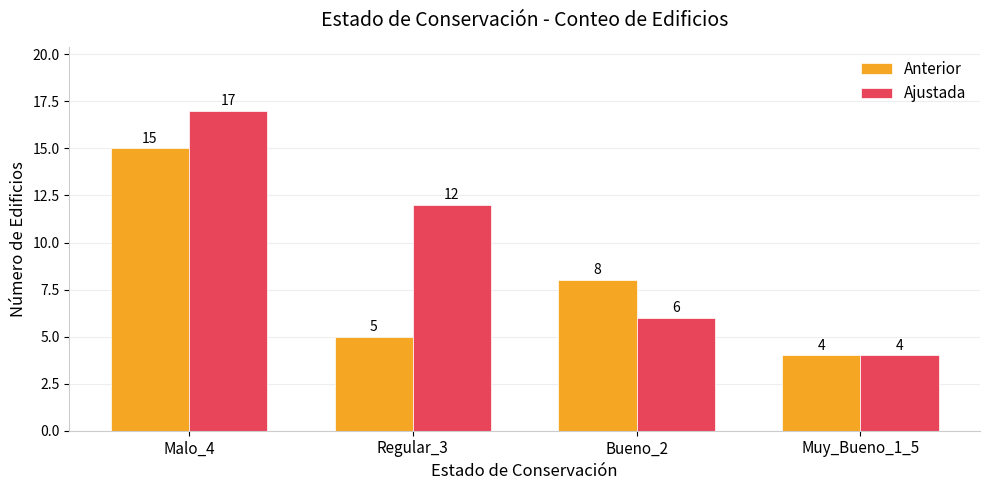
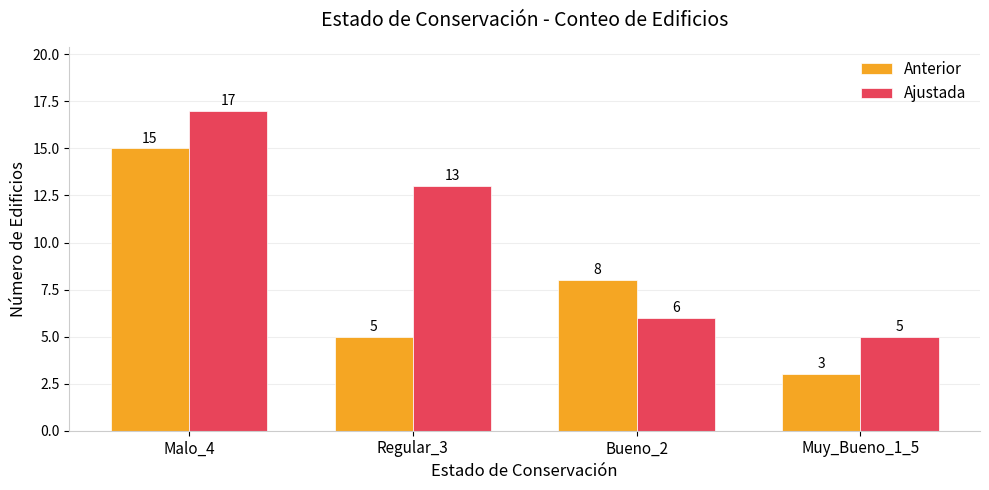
  {
    "Anterior": {
      "Malo_4": 15,
      "Regular_3": 5,
      "Bueno_2": 8,
-     "Muy_Bueno_1_5": 4
+     "Muy_Bueno_1_5": 3
    },
    "Ajustada": {
      "Malo_4": 17,
-     "Regular_3": 12,
+     "Regular_3": 13,
      "Bueno_2": 6,
-     "Muy_Bueno_1_5": 4
+     "Muy_Bueno_1_5": 5
    }
  }
